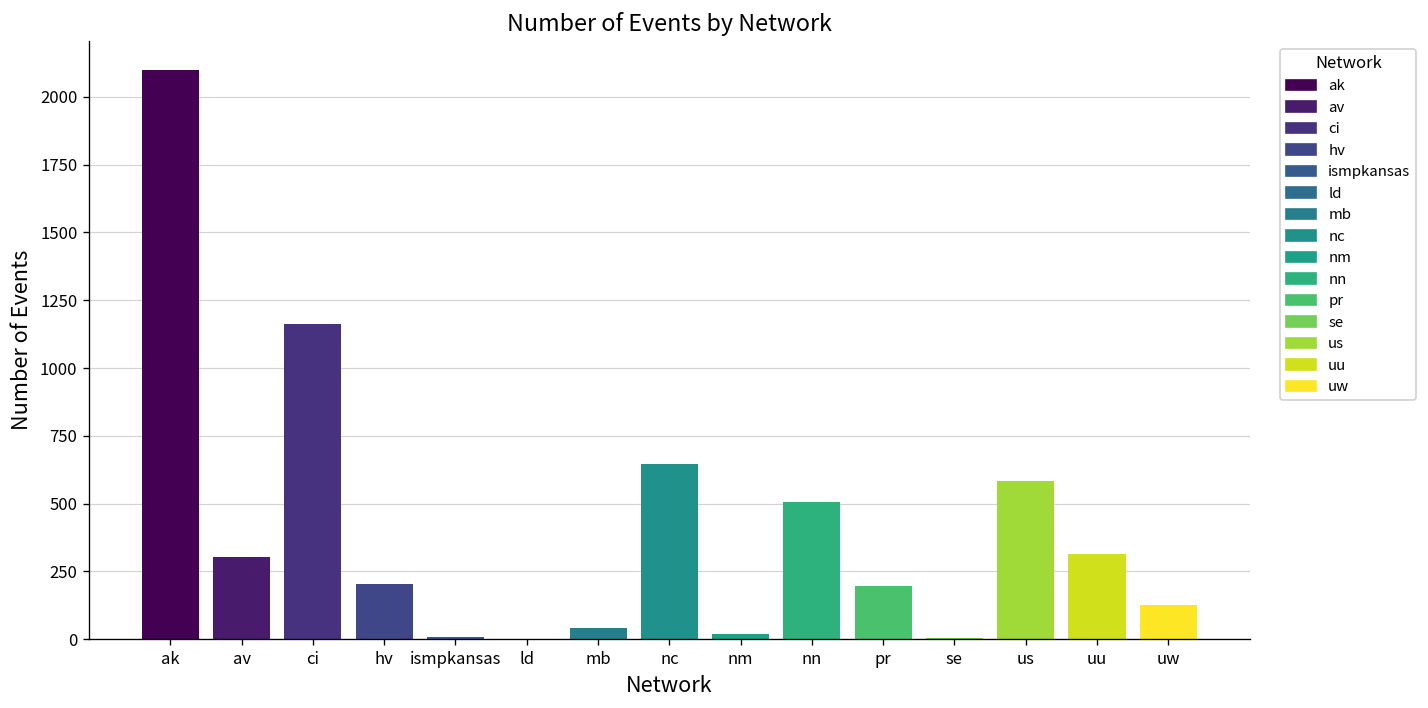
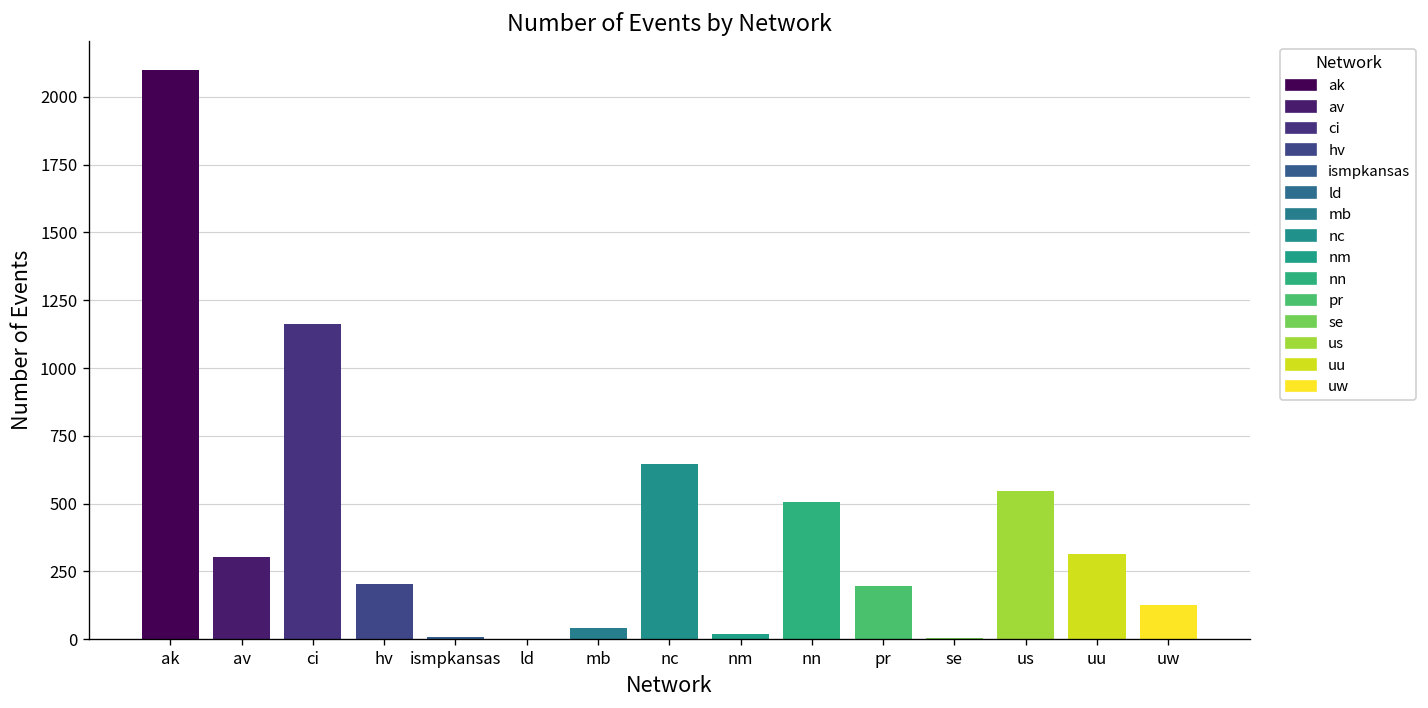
  {
    "ak": 2100,
    "av": 310,
    "ci": 1160,
    "hv": 200,
    "mb": 40,
    "nc": 650,
    "nm": 20,
    "nn": 510,
    "pr": 200,
-   "us": 580,
+   "us": 550,
    "uu": 320,
    "uw": 130
  }
